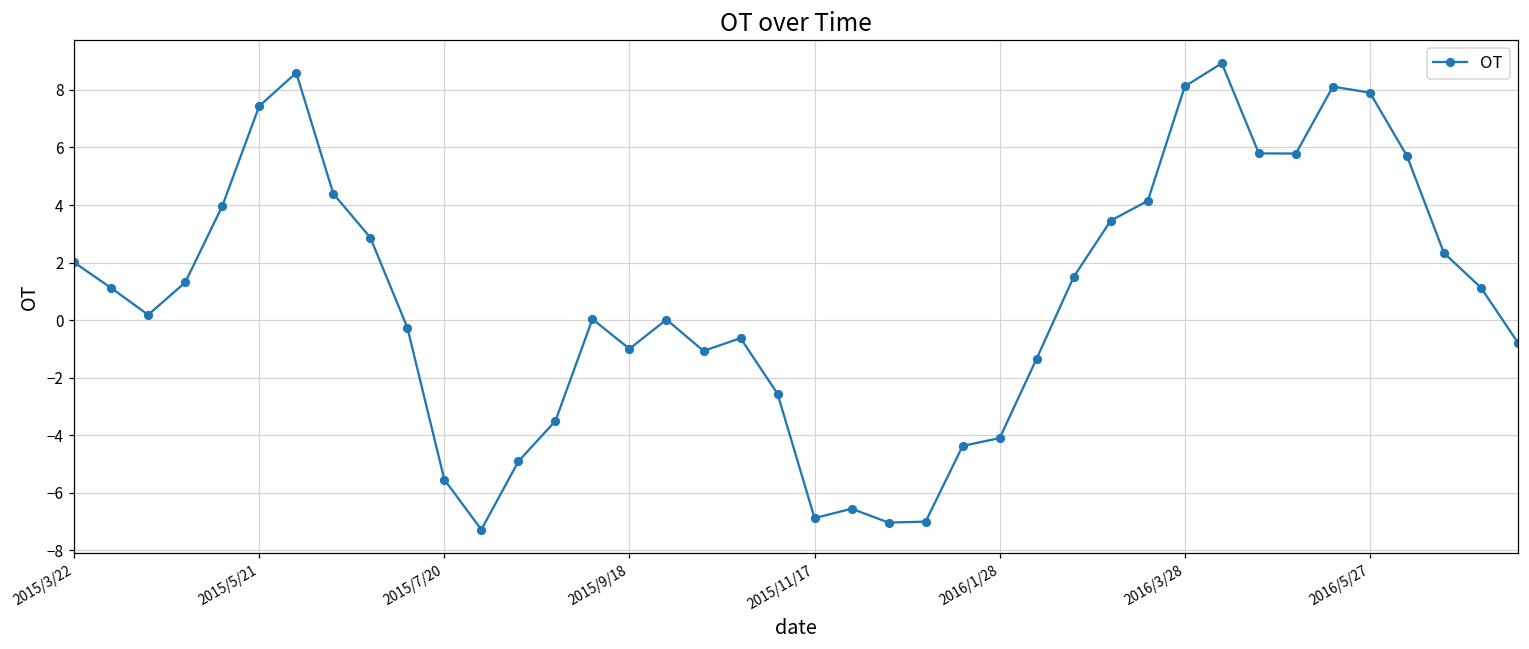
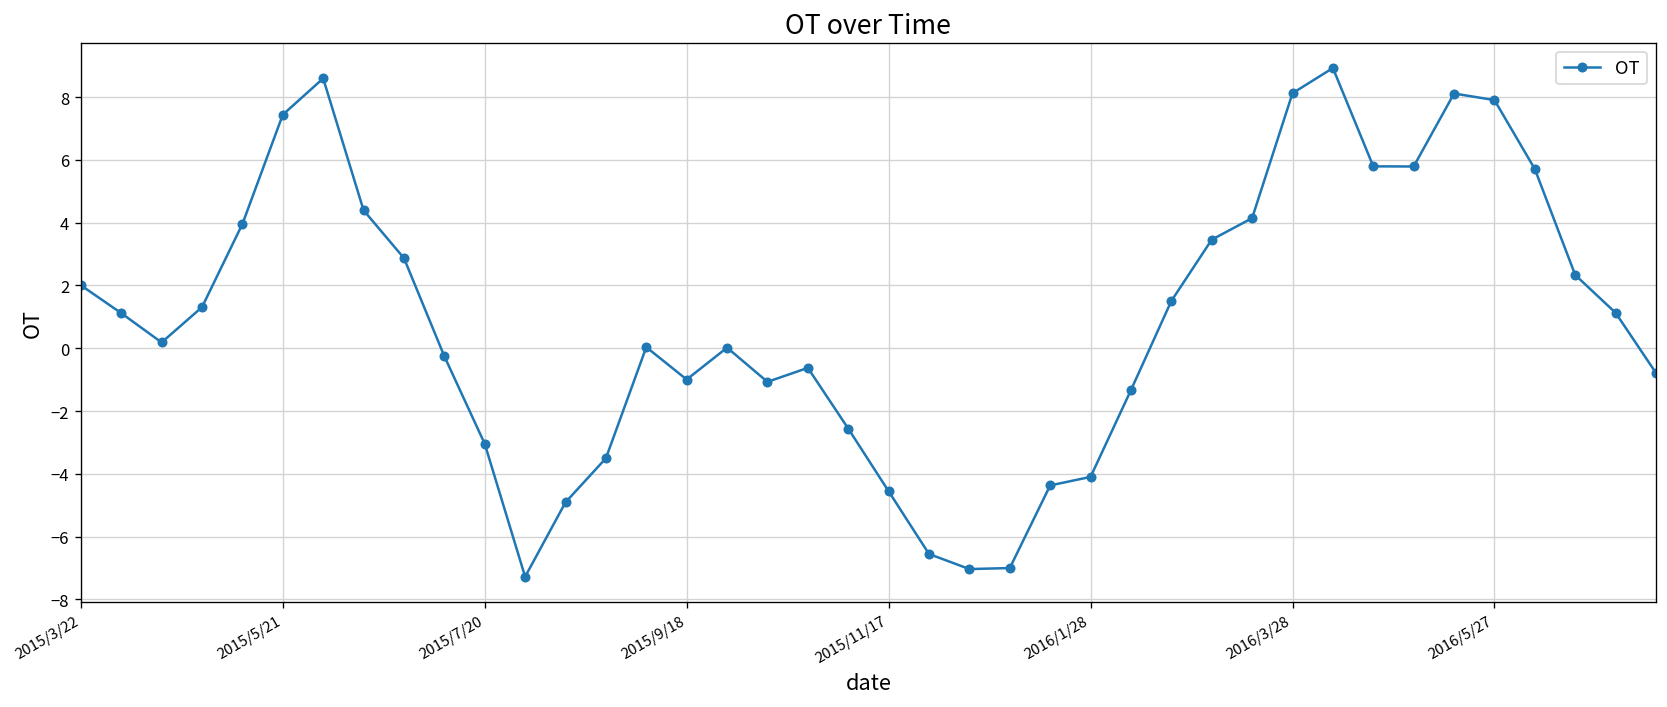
  {
    "2015/3/22": 2.0,
    "2015/5/21": 7.4,
-   "2015/7/20": -5.5,
+   "2015/7/20": -3.0,
    "2015/9/18": -1.0,
-   "2015/11/17": -6.9,
+   "2015/11/17": -4.6,
    "2016/1/28": -4.1,
    "2016/3/28": 8.1,
    "2016/5/27": 7.9
  }
